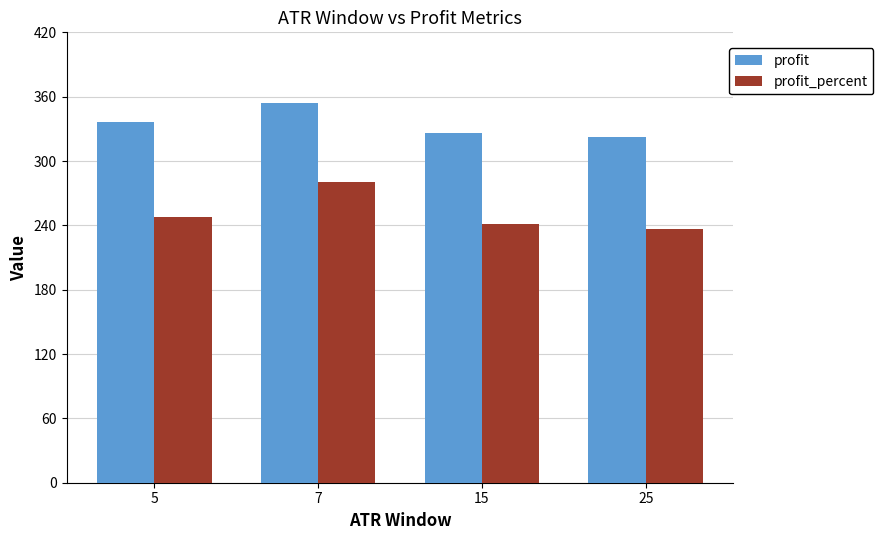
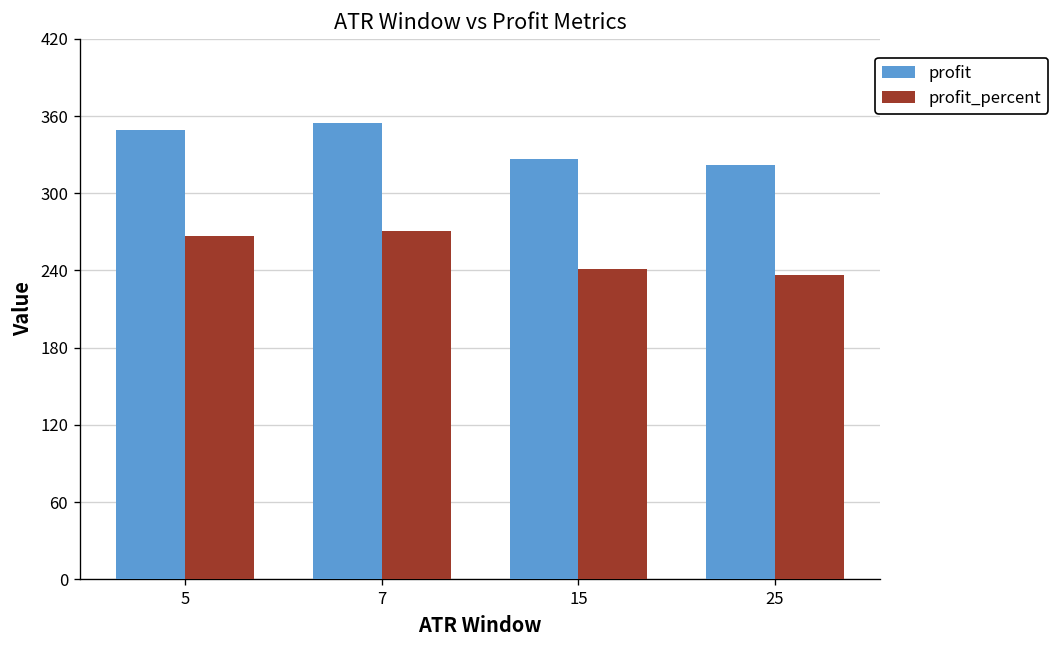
  {
    "profit": {
-     "5": 336,
+     "5": 349,
      "7": 354,
      "15": 326,
      "25": 322
    },
    "profit_percent": {
-     "5": 248,
-     "7": 280,
+     "5": 267,
+     "7": 271,
      "15": 241,
      "25": 236
    }
  }
